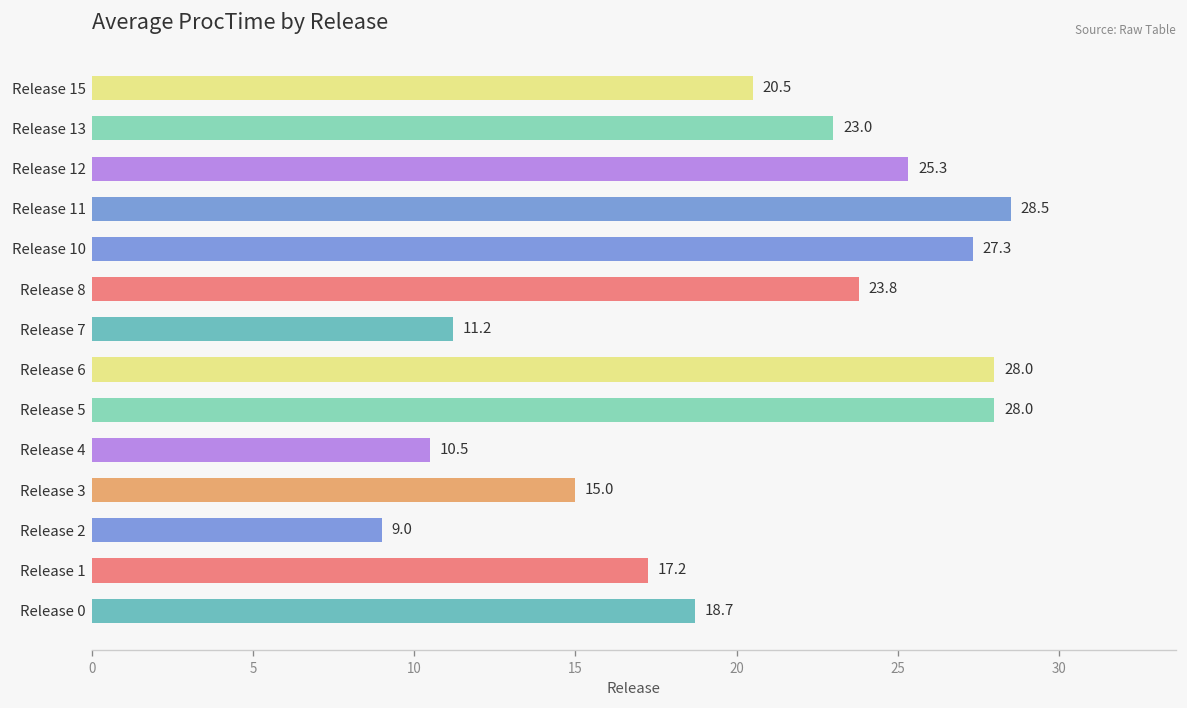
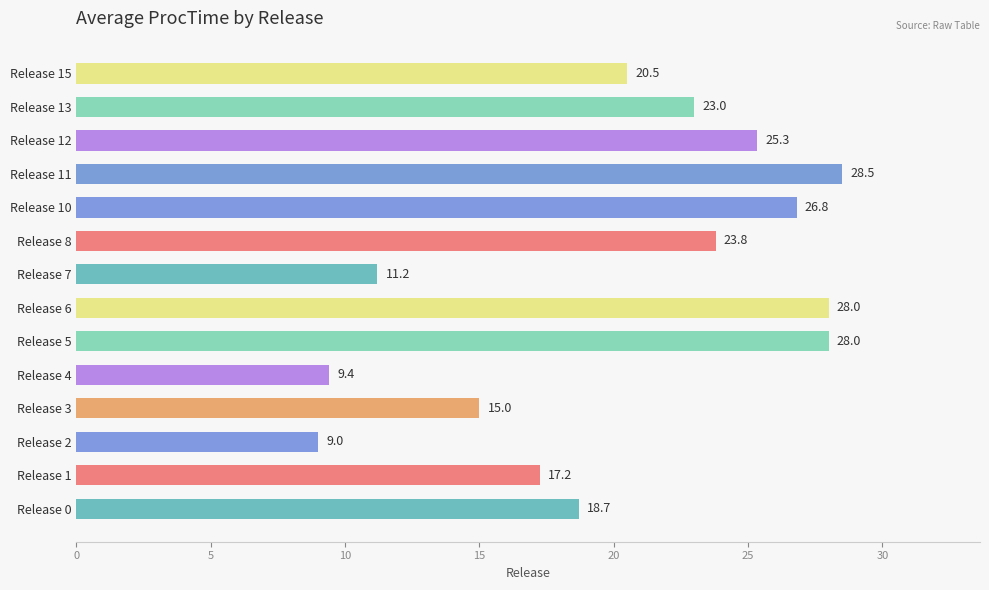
  {
    "Release 15": 20.5,
    "Release 13": 23.0,
    "Release 12": 25.3,
    "Release 11": 28.5,
-   "Release 10": 27.3,
+   "Release 10": 26.8,
    "Release 8": 23.8,
    "Release 7": 11.2,
    "Release 6": 28.0,
    "Release 5": 28.0,
-   "Release 4": 10.5,
+   "Release 4": 9.4,
    "Release 3": 15.0,
    "Release 2": 9.0,
    "Release 1": 17.2,
    "Release 0": 18.7
  }
